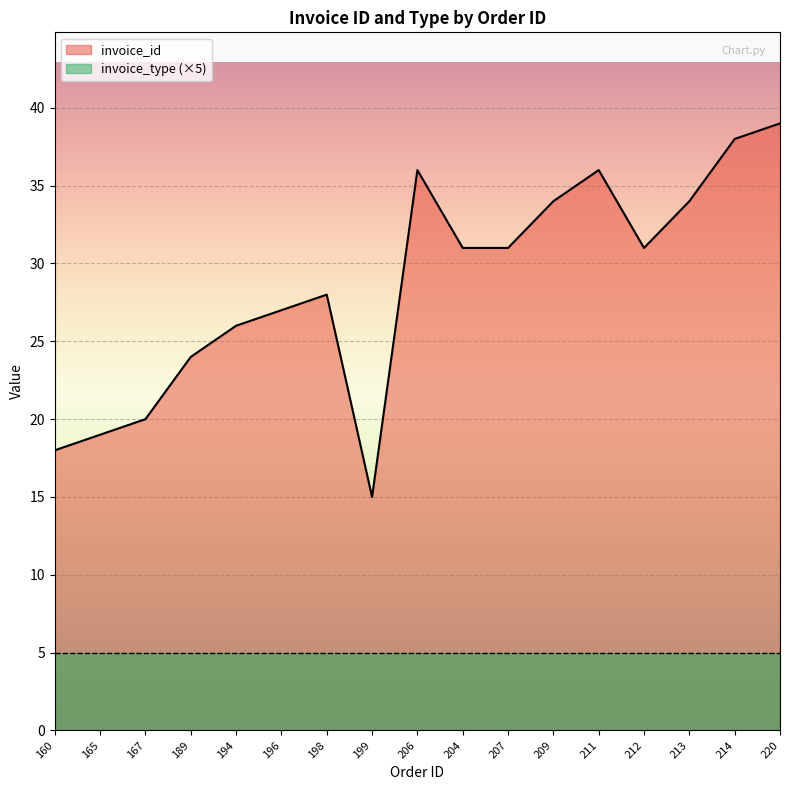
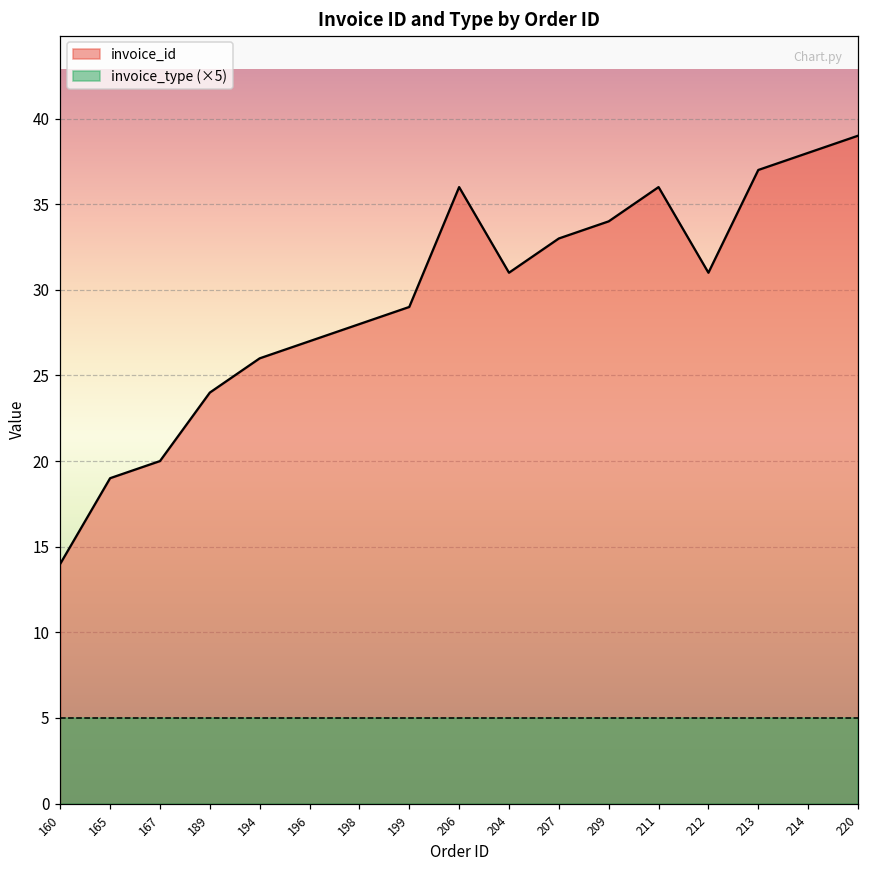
  {
    "invoice_id": {
-     "160": 18,
+     "160": 14,
      "165": 19,
      "167": 20,
      "189": 24,
      "194": 26,
      "196": 27,
      "198": 28,
-     "199": 15,
+     "199": 29,
      "206": 36,
      "204": 31,
-     "207": 31,
+     "207": 33,
      "209": 34,
      "211": 36,
      "212": 31,
-     "213": 34,
+     "213": 37,
      "214": 38,
      "220": 39
    },
    "invoice_type (×5)": {
      "160": 5,
      "165": 5,
      "167": 5,
      "189": 5,
      "194": 5,
      "196": 5,
      "198": 5,
      "199": 5,
      "206": 5,
      "204": 5,
      "207": 5,
      "209": 5,
      "211": 5,
      "212": 5,
      "213": 5,
      "214": 5,
      "220": 5
    }
  }
